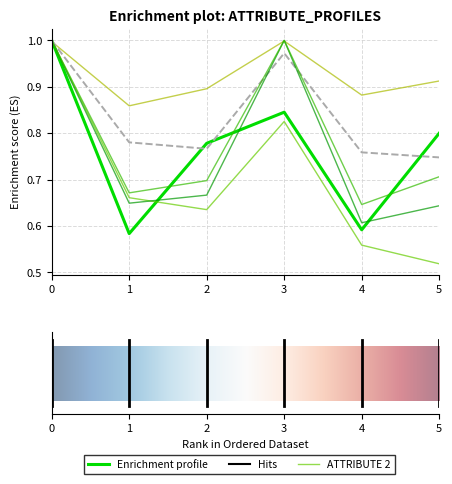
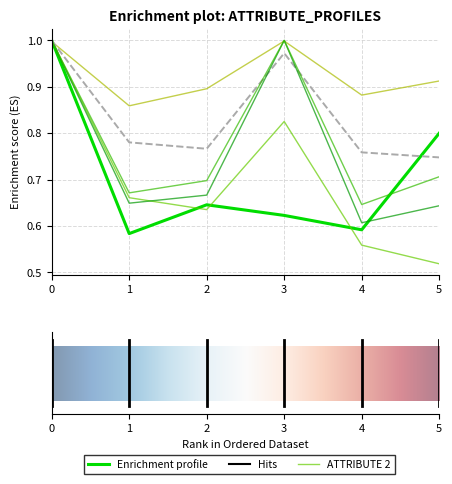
  {
    "Enrichment profile": {
      "1": 0.58,
-     "2": 0.78,
-     "3": 0.85,
+     "2": 0.65,
+     "3": 0.62,
      "4": 0.59,
      "5": 0.80
    }
  }
